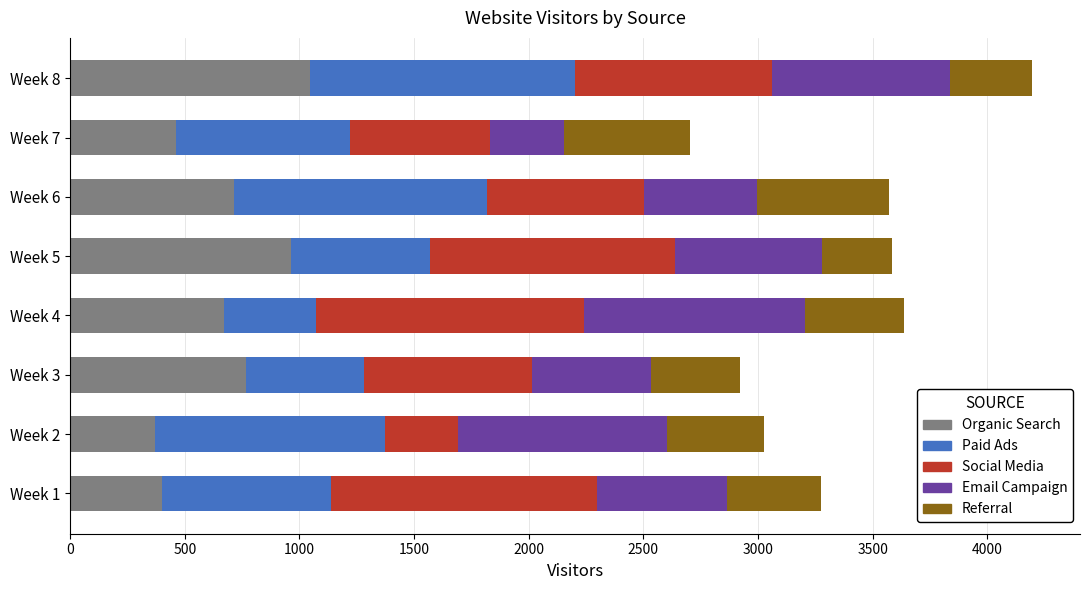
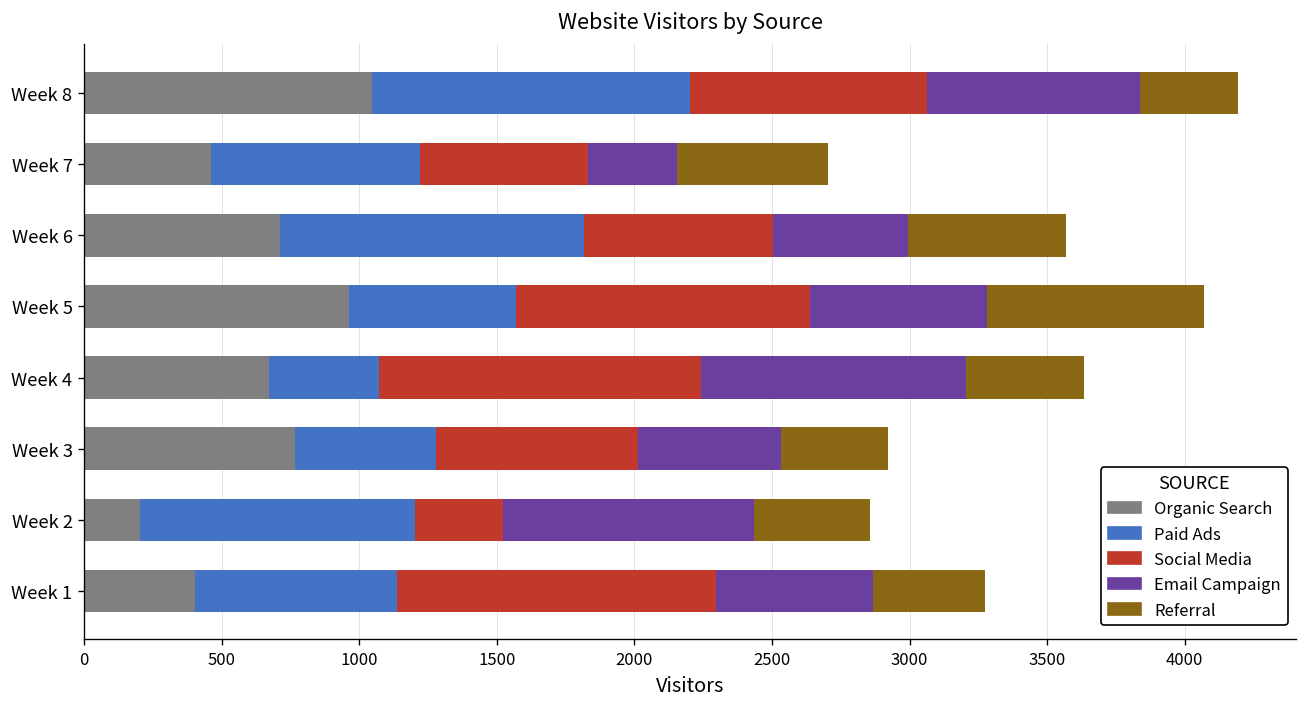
  {
    "Organic Search": {
      "Week 8": 1050,
      "Week 7": 460,
      "Week 6": 710,
      "Week 5": 960,
      "Week 4": 670,
      "Week 3": 770,
-     "Week 2": 370,
+     "Week 2": 200,
      "Week 1": 400
    },
    "Paid Ads": {
      "Week 8": 1160,
      "Week 7": 760,
      "Week 6": 1110,
      "Week 5": 610,
      "Week 4": 400,
      "Week 3": 510,
      "Week 2": 1000,
      "Week 1": 740
    },
    "Social Media": {
      "Week 8": 860,
      "Week 7": 610,
      "Week 6": 690,
      "Week 5": 1070,
      "Week 4": 1170,
      "Week 3": 730,
      "Week 2": 320,
      "Week 1": 1160
    },
    "Email Campaign": {
      "Week 8": 770,
      "Week 7": 320,
      "Week 6": 490,
      "Week 5": 640,
      "Week 4": 960,
      "Week 3": 520,
      "Week 2": 910,
      "Week 1": 570
    },
    "Referral": {
      "Week 8": 360,
      "Week 7": 550,
      "Week 6": 580,
-     "Week 5": 300,
+     "Week 5": 790,
      "Week 4": 430,
      "Week 3": 390,
      "Week 2": 420,
      "Week 1": 410
    }
  }
